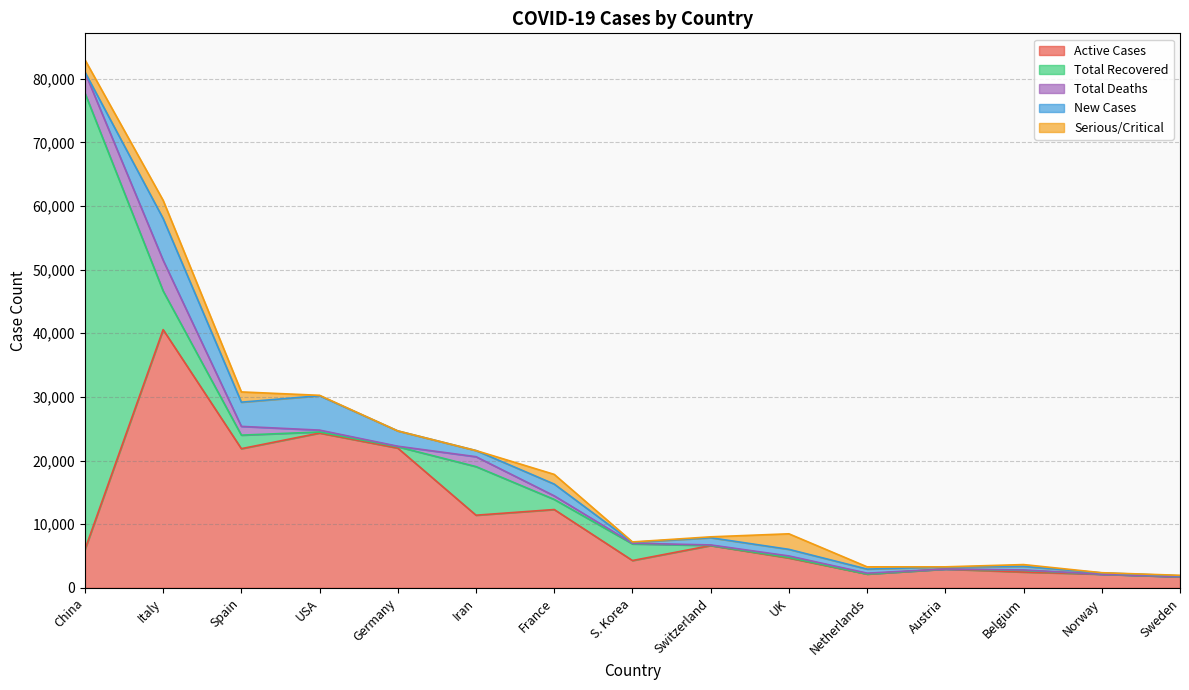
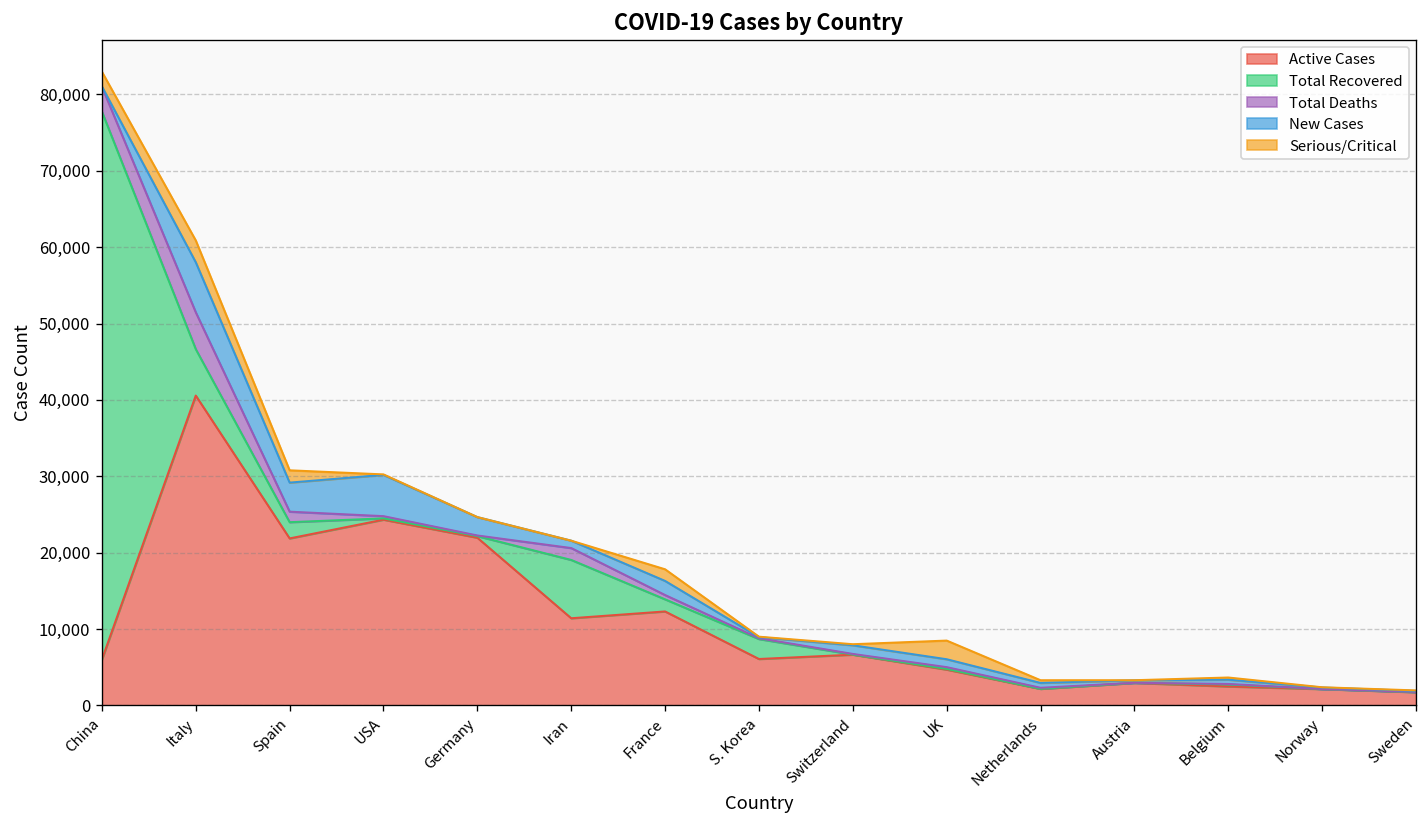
  {
    "Active Cases": {
      "China": "6,000",
      "Italy": "41,000",
      "Spain": "22,000",
      "Iran": "11,000",
      "France": "12,000",
-     "S. Korea": "4,000"
+     "S. Korea": "6,000"
    },
    "Total Recovered": {
      "China": "72,000",
      "Italy": "6,000",
      "Spain": "2,000",
      "Iran": "8,000",
      "France": "2,000"
    },
    "Total Deaths": {
      "Italy": "5,000",
      "Spain": "1,000",
      "Iran": "2,000",
      "France": "1,000"
    },
    "New Cases": {
      "Italy": "7,000",
      "Spain": "4,000",
      "France": "2,000",
      "UK": "1,000"
    },
    "Serious/Critical": {
      "China": "2,000",
      "Italy": "3,000",
      "Spain": "2,000",
      "France": "2,000",
      "UK": "2,000"
    }
  }
